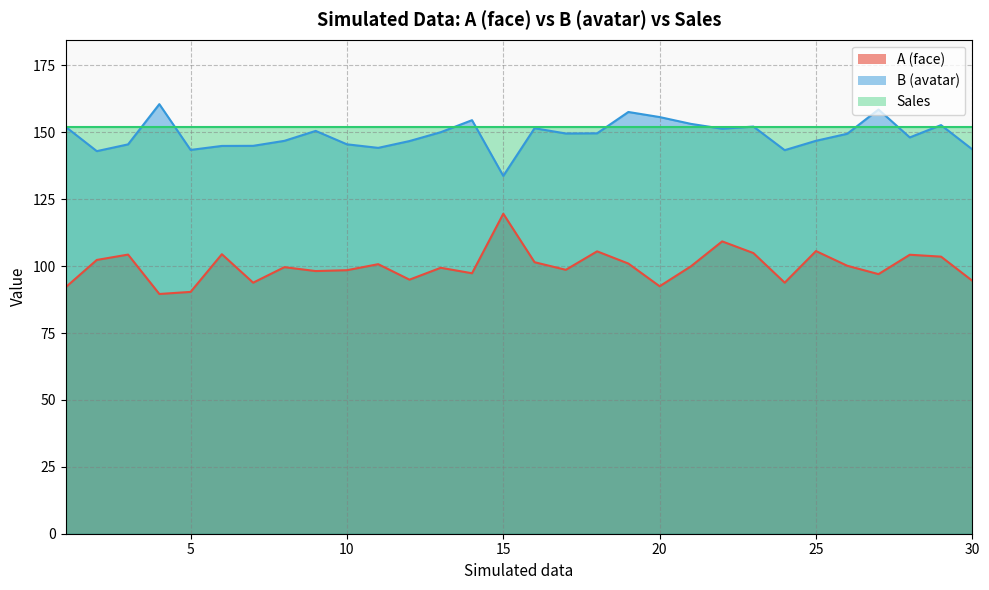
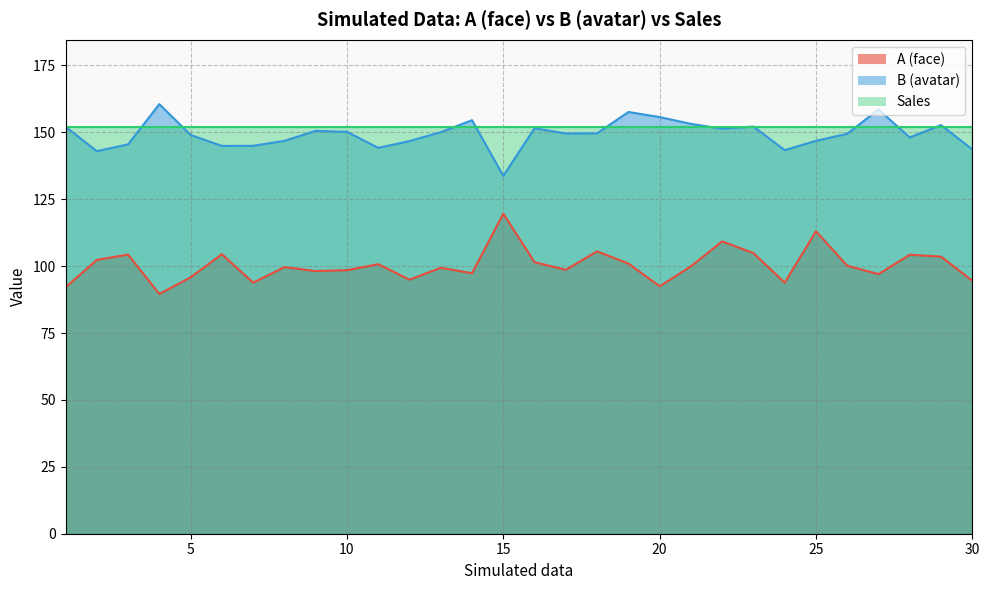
  {
    "A (face)": {
-     "5": 90,
+     "5": 96,
      "10": 98,
      "15": 120,
      "20": 92,
-     "25": 106,
+     "25": 113,
      "30": 95
    },
    "B (avatar)": {
-     "5": 143,
-     "10": 146,
+     "5": 149,
+     "10": 150,
      "15": 134,
      "20": 156,
      "25": 147,
      "30": 144
    },
    "Sales": {
      "5": 152,
      "10": 152,
      "15": 152,
      "20": 152,
      "25": 152,
      "30": 152
    }
  }
